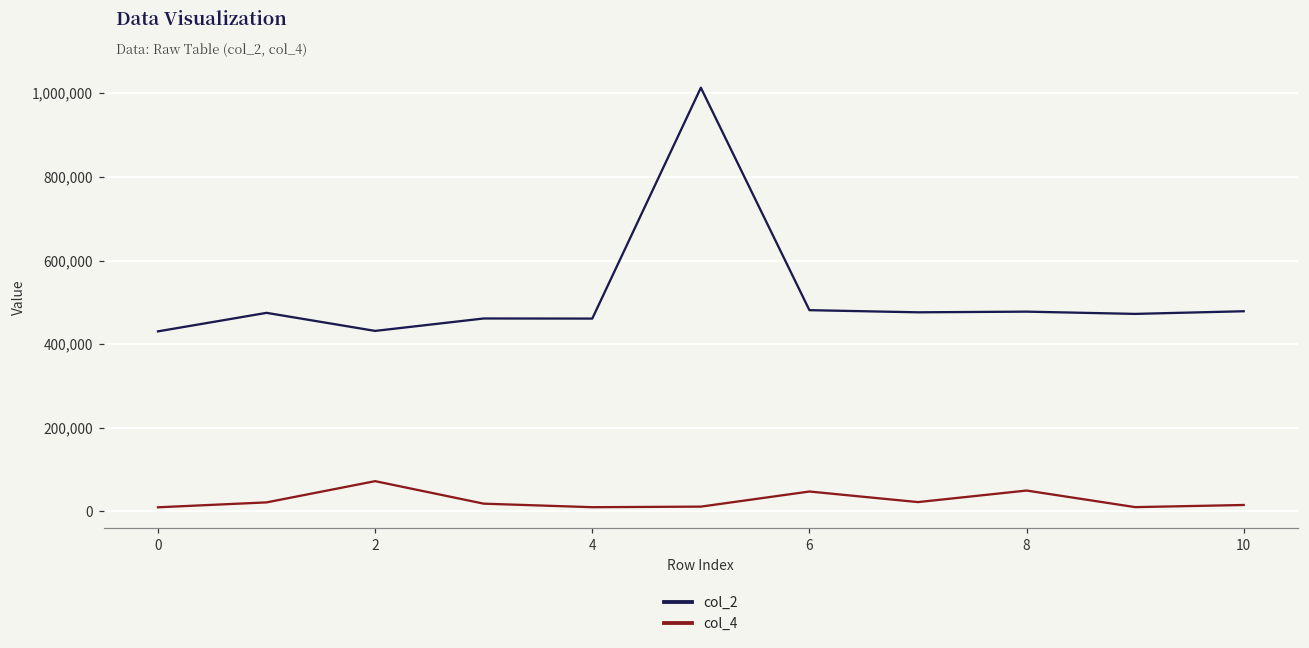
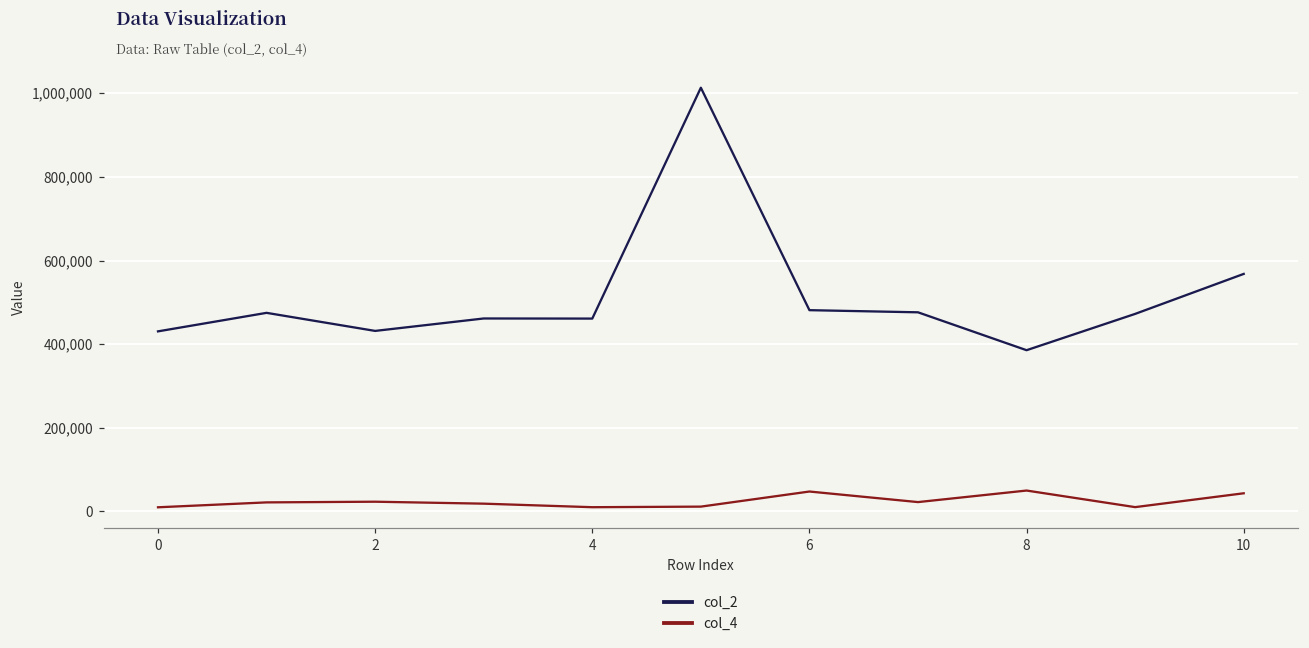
  {
    "col_2": {
      "0": "430,000",
      "2": "430,000",
      "4": "460,000",
      "6": "480,000",
-     "8": "480,000",
-     "10": "480,000"
+     "8": "390,000",
+     "10": "570,000"
    },
    "col_4": {
      "0": "10,000",
-     "2": "70,000",
+     "2": "20,000",
      "4": "10,000",
      "6": "50,000",
      "8": "50,000",
-     "10": "20,000"
+     "10": "40,000"
    }
  }
